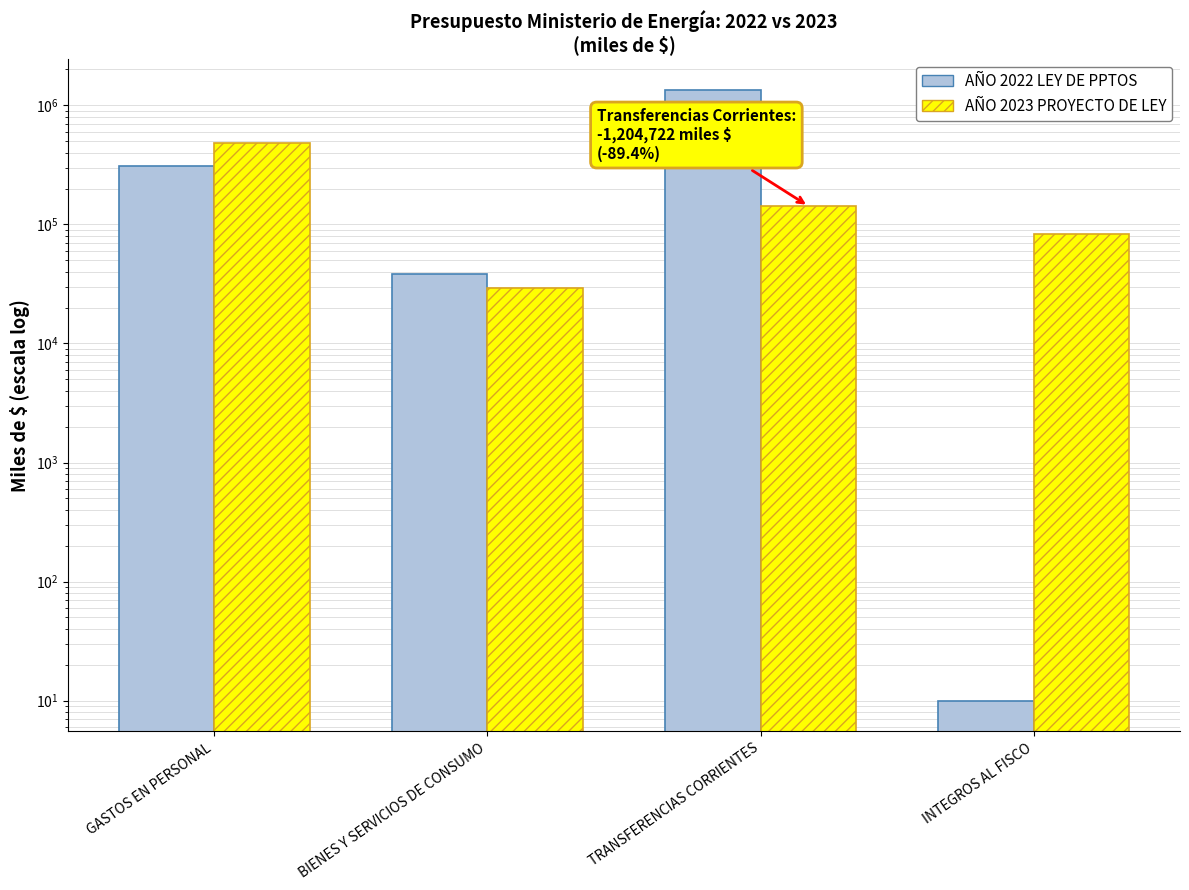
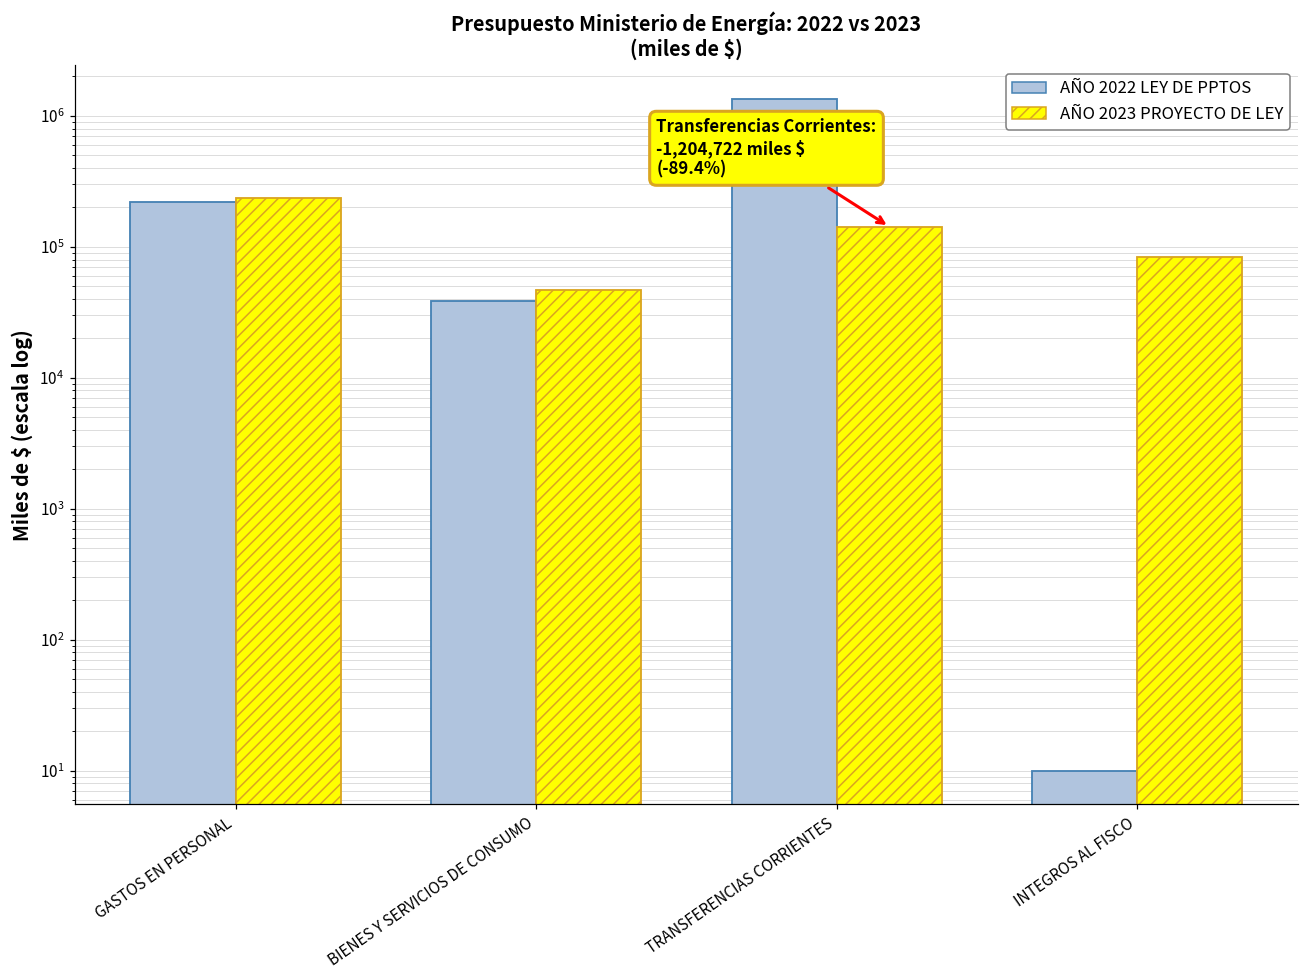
  {
    "AÑO 2022 LEY DE PPTOS": {
-     "GASTOS EN PERSONAL": 310000,
+     "GASTOS EN PERSONAL": 220000,
      "BIENES Y SERVICIOS DE CONSUMO": 39000,
      "INTEGROS AL FISCO": 10
    },
    "AÑO 2023 PROYECTO DE LEY": {
-     "GASTOS EN PERSONAL": 480000,
-     "BIENES Y SERVICIOS DE CONSUMO": 29000,
+     "GASTOS EN PERSONAL": 230000,
+     "BIENES Y SERVICIOS DE CONSUMO": 47000,
      "TRANSFERENCIAS CORRIENTES": 140000,
      "INTEGROS AL FISCO": 80000
    }
  }
